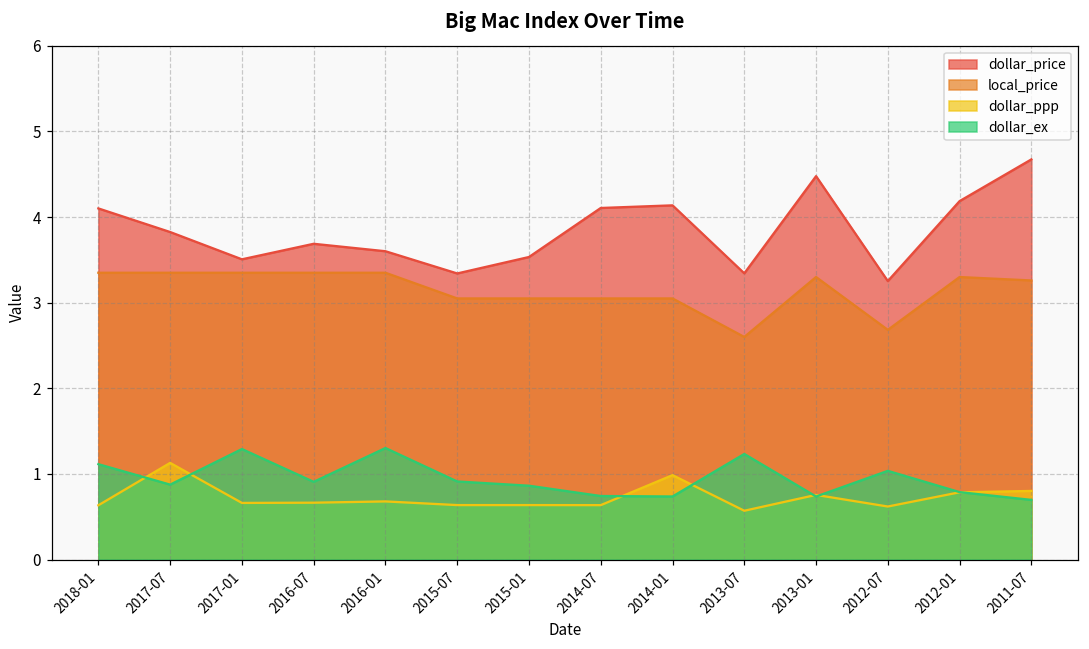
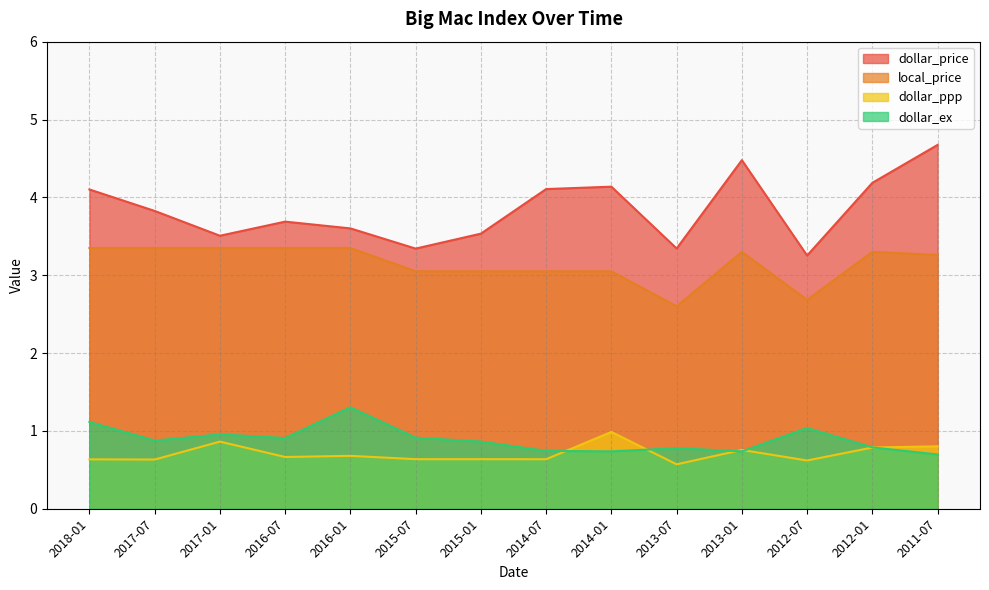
  {
    "dollar_ppp": {
      "2018-01": 0.6,
-     "2017-07": 1.1,
-     "2017-01": 0.7,
+     "2017-07": 0.6,
+     "2017-01": 0.9,
      "2016-07": 0.7,
      "2016-01": 0.7,
      "2015-07": 0.6,
      "2015-01": 0.6,
      "2014-07": 0.6,
      "2014-01": 1.0,
      "2013-07": 0.6,
      "2012-07": 0.6,
      "2011-07": 0.8
    },
    "dollar_ex": {
      "2018-01": 1.1,
      "2017-07": 0.9,
-     "2017-01": 1.3,
+     "2017-01": 1.0,
      "2016-07": 0.9,
      "2016-01": 1.3,
      "2015-07": 0.9,
      "2015-01": 0.9,
      "2014-07": 0.7,
      "2014-01": 0.7,
-     "2013-07": 1.2,
+     "2013-07": 0.8,
      "2012-07": 1.0,
      "2011-07": 0.7
    }
  }
